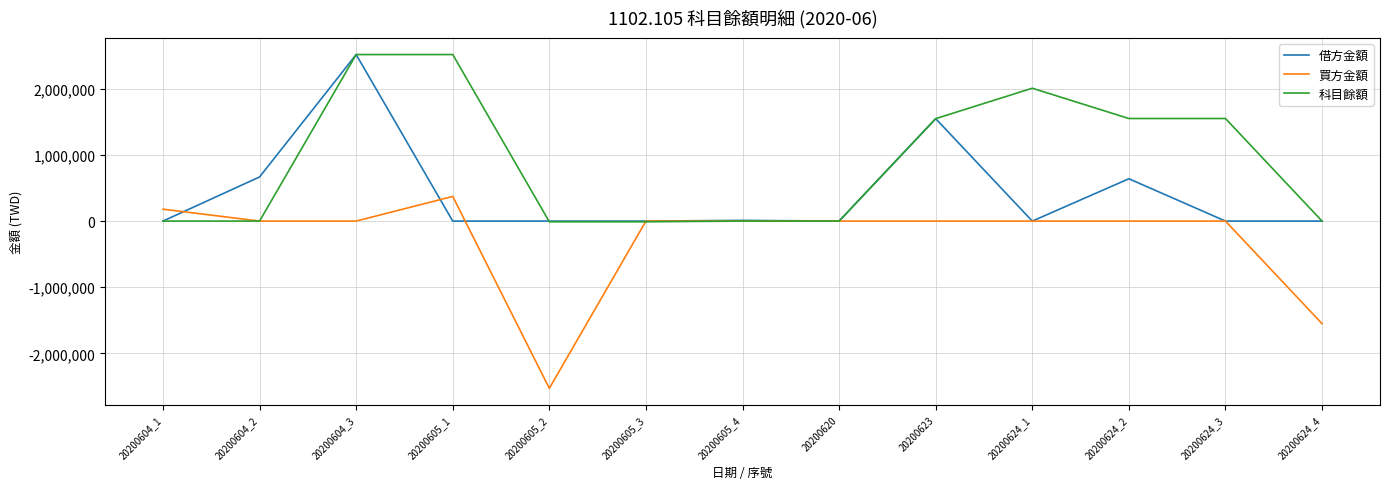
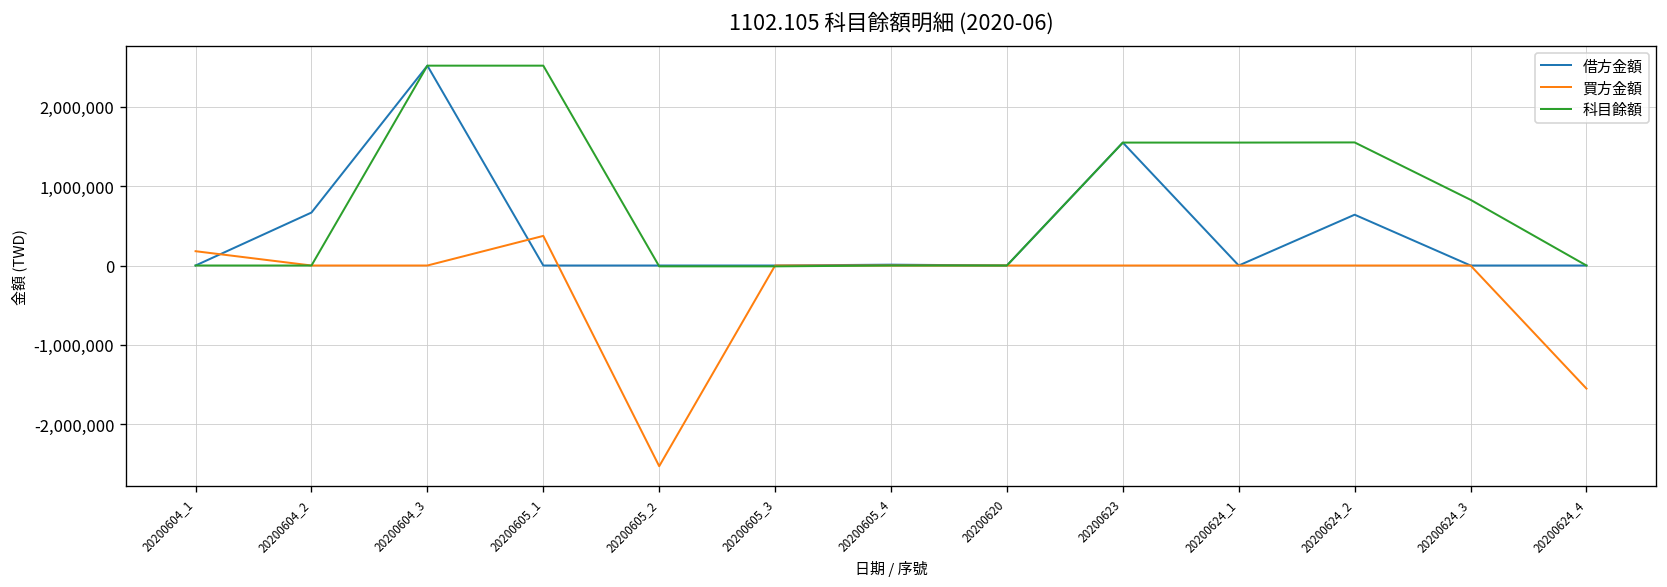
  {
    "借方金額": {
      "20200604_2": "700,000",
      "20200605_1": "0",
      "20200624_2": "600,000"
    },
    "買方金額": {
      "20200604_1": "200,000",
      "20200604_3": "0",
      "20200605_1": "400,000",
      "20200605_2": "-2,500,000",
      "20200623": "0",
      "20200624_2": "0",
      "20200624_4": "-1,600,000"
    },
    "科目餘額": {
      "20200605_1": "2,500,000",
-     "20200624_1": "2,000,000",
+     "20200624_1": "1,500,000",
      "20200624_2": "1,600,000",
-     "20200624_3": "1,600,000"
+     "20200624_3": "800,000"
    }
  }
